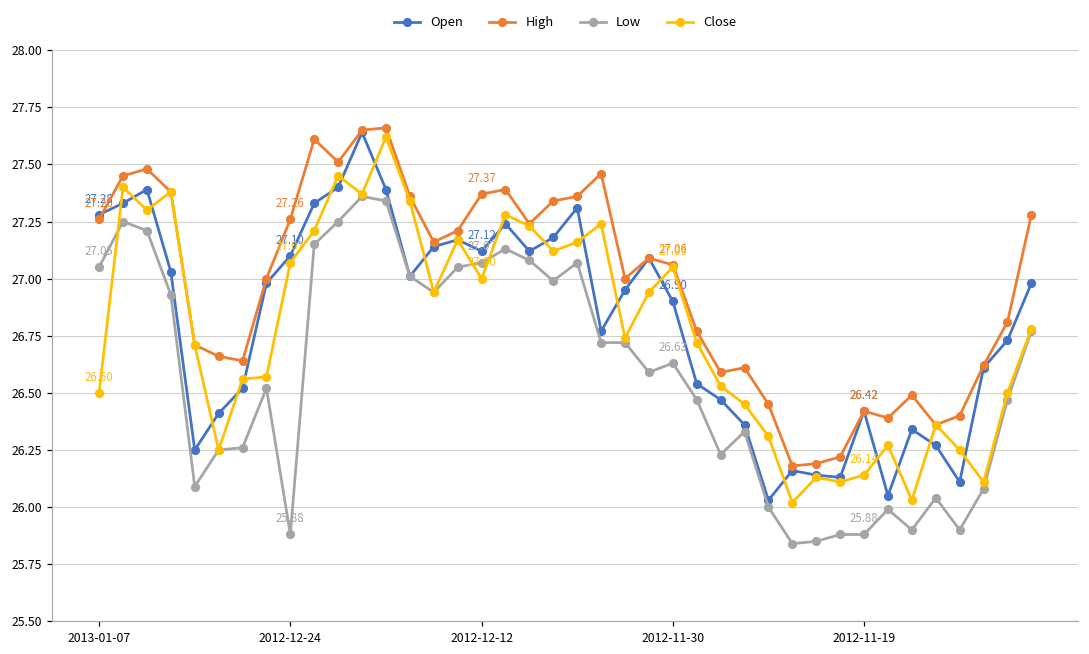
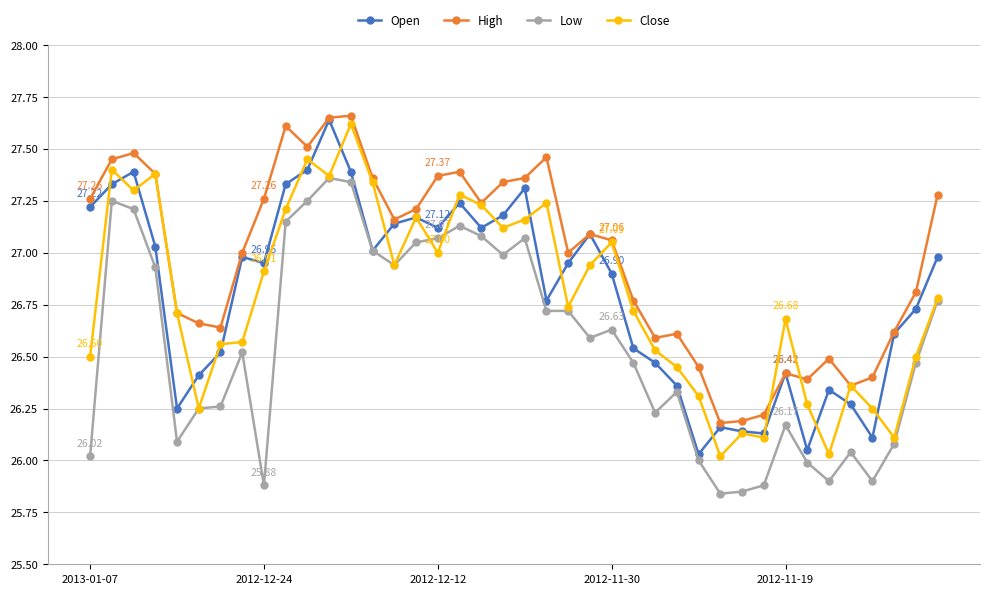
  {
    "Open": {
-     "2013-01-07": 27.28,
-     "2012-12-24": 27.10,
+     "2013-01-07": 27.22,
+     "2012-12-24": 26.95,
      "2012-12-12": 27.12,
      "2012-11-30": 26.90
    },
    "High": {
      "2012-12-24": 27.26,
      "2012-12-12": 27.37
    },
    "Low": {
-     "2013-01-07": 27.05,
+     "2013-01-07": 26.02,
      "2012-12-24": 25.88,
      "2012-11-30": 26.63,
-     "2012-11-19": 25.88
+     "2012-11-19": 26.17
    },
    "Close": {
      "2013-01-07": 26.50,
-     "2012-12-24": 27.07,
-     "2012-11-19": 26.14
+     "2012-12-24": 26.91,
+     "2012-11-19": 26.68
    }
  }
